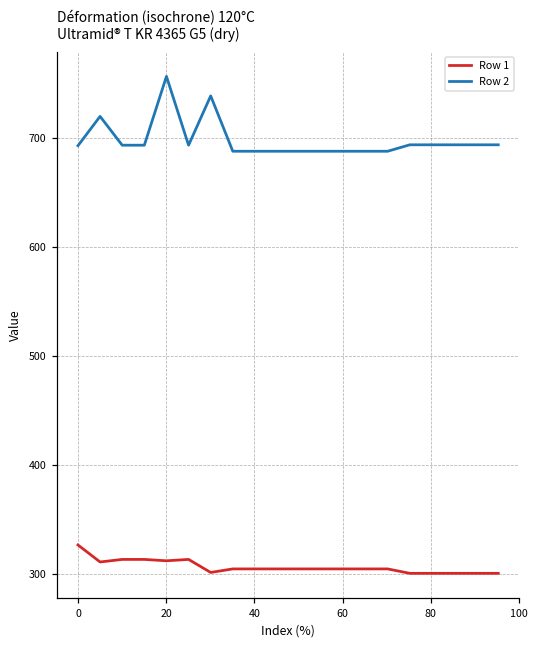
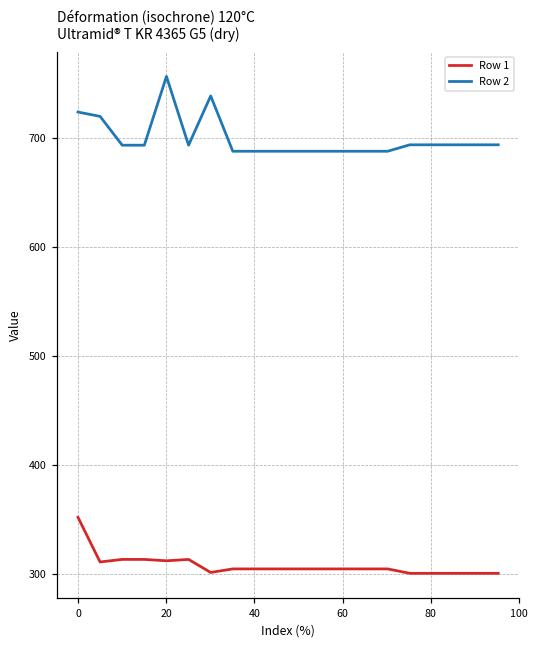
  {
    "Row 1": {
-     "0": 330,
+     "0": 350,
      "20": 310
    },
    "Row 2": {
-     "0": 690,
+     "0": 720,
      "20": 760
    }
  }
